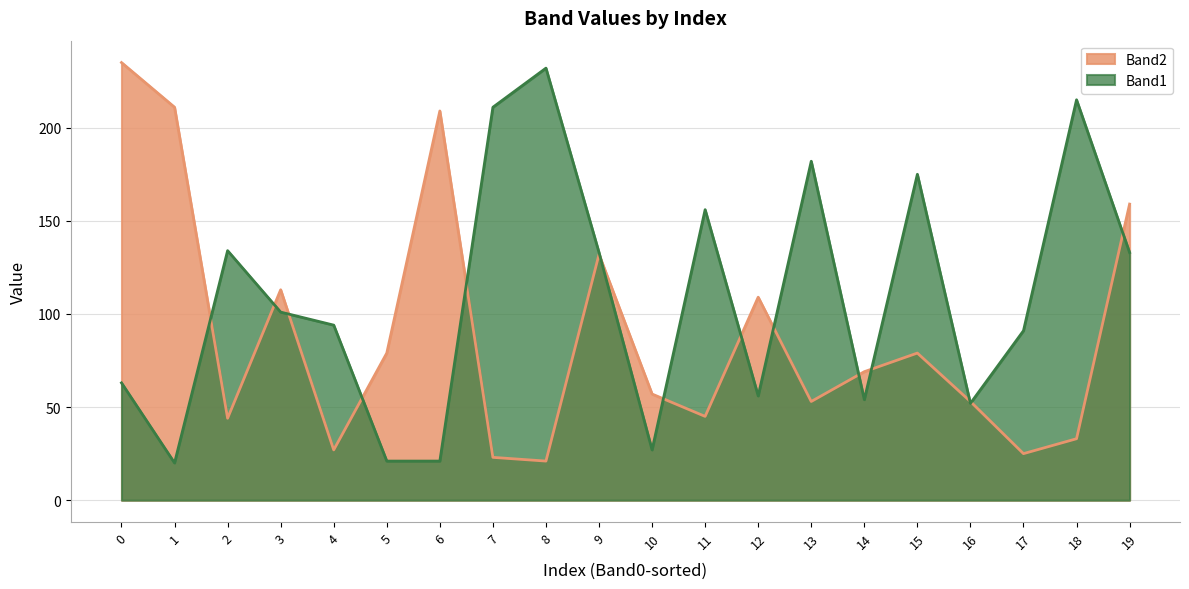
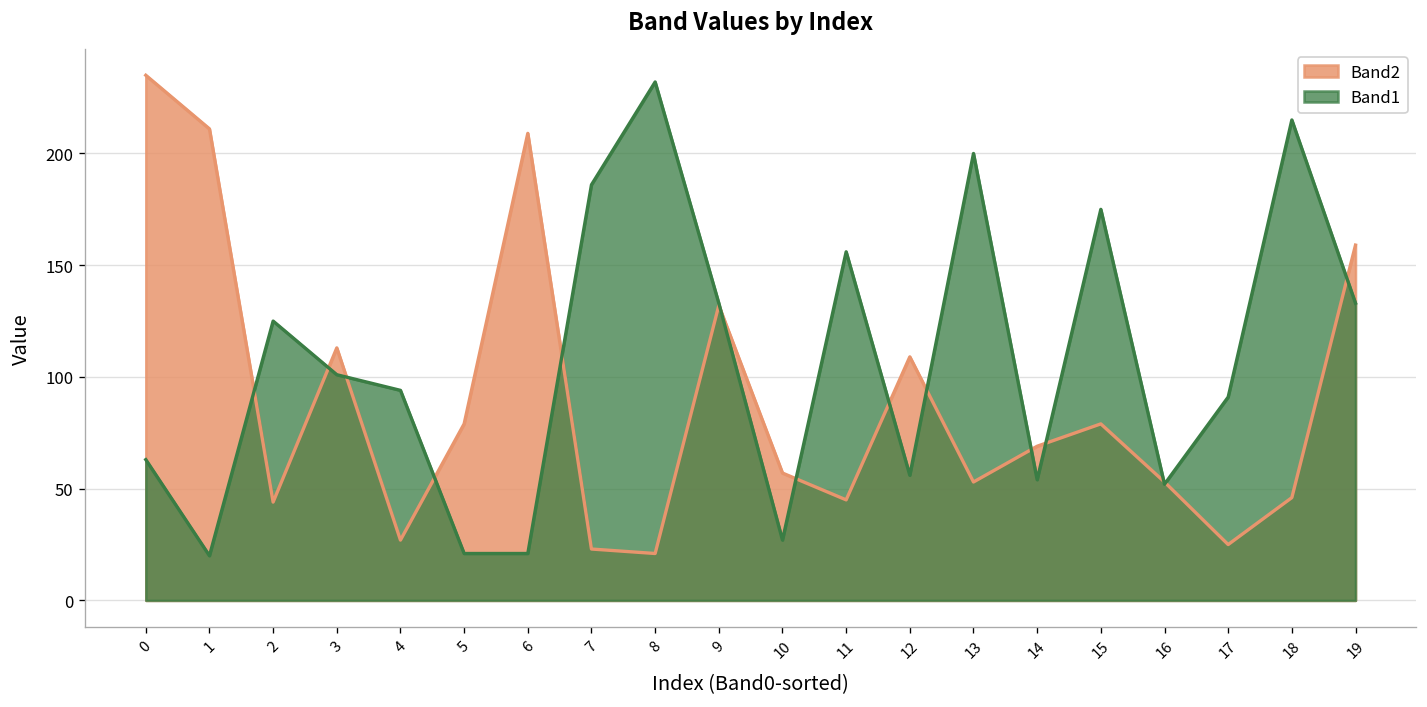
  {
    "Band2": {
      "0": 235,
      "1": 211,
      "2": 44,
      "3": 113,
      "4": 27,
      "5": 79,
      "6": 209,
      "7": 23,
      "8": 21,
      "10": 57,
      "11": 45,
      "12": 109,
      "13": 53,
      "14": 69,
      "15": 79,
      "17": 25,
-     "18": 33,
+     "18": 46,
      "19": 159
    },
    "Band1": {
      "0": 63,
      "1": 20,
-     "2": 134,
+     "2": 125,
      "3": 101,
      "4": 94,
      "5": 21,
      "6": 21,
-     "7": 211,
+     "7": 186,
      "8": 232,
      "10": 27,
      "11": 156,
      "12": 56,
-     "13": 182,
+     "13": 200,
      "14": 54,
      "15": 175,
      "17": 91,
      "18": 215,
      "19": 133
    }
  }
